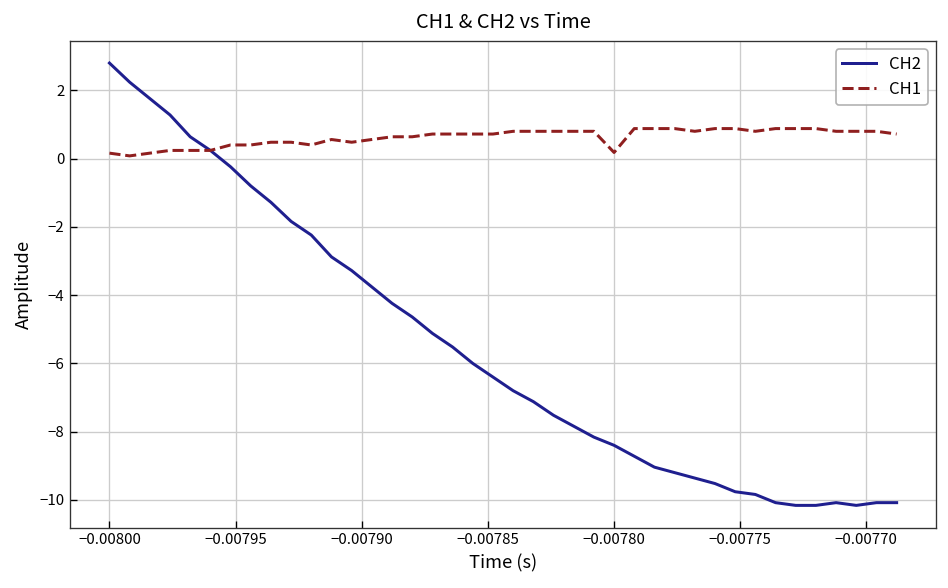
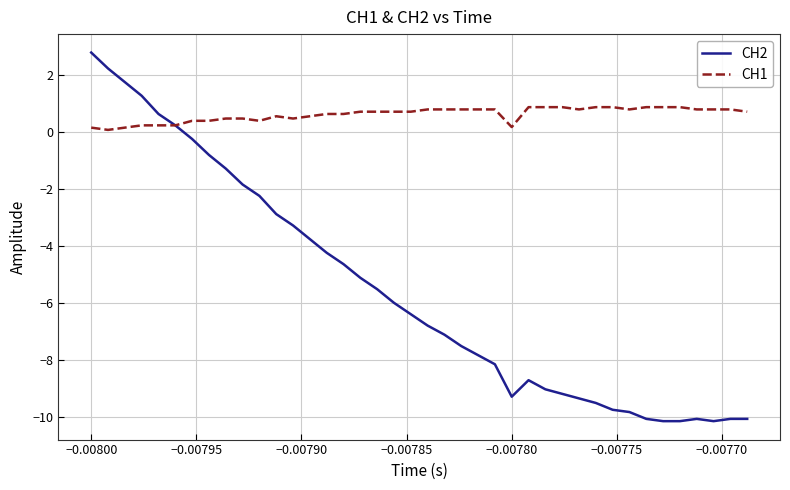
  {
    "CH2": {
      "−0.00800": 2.8,
-     "−0.00780": -8.4
+     "−0.00780": -9.3
    },
    "CH1": {
      "−0.00800": 0.2,
      "−0.00780": 0.2
    }
  }
